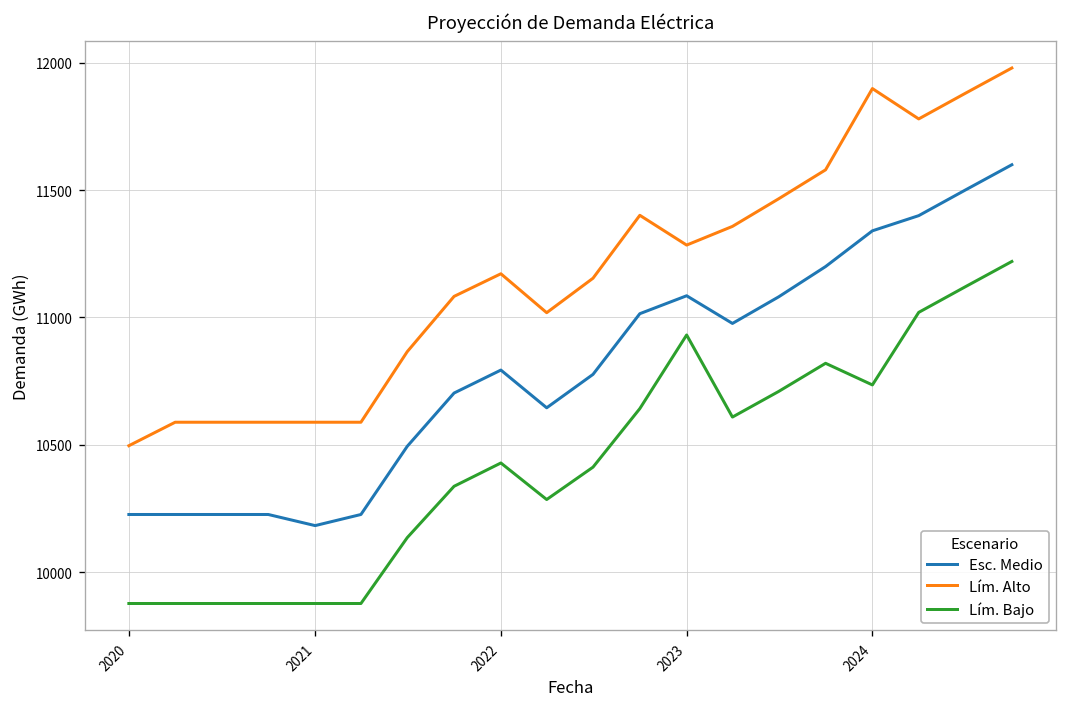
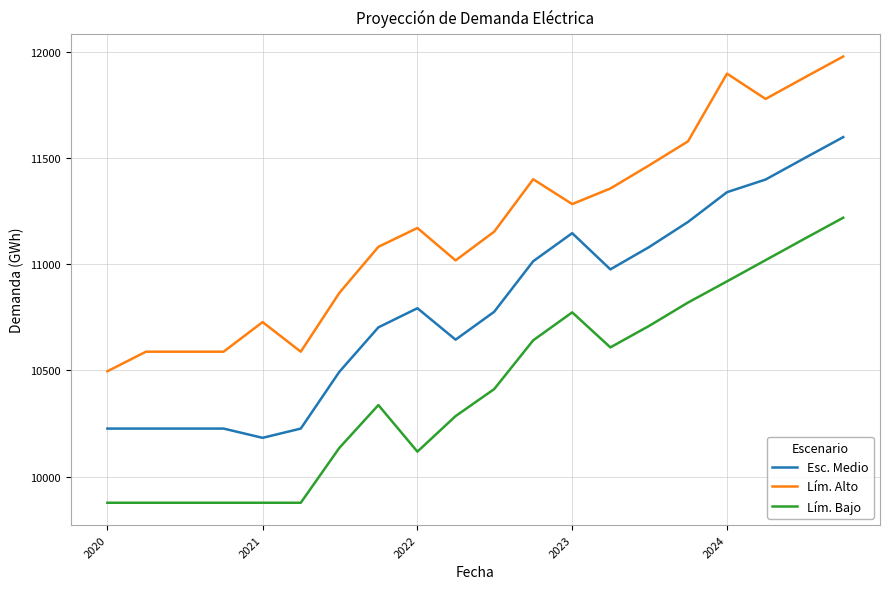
  {
    "Esc. Medio": {
      "2020": 10230,
      "2021": 10180,
      "2022": 10790,
-     "2023": 11090,
+     "2023": 11150,
      "2024": 11340
    },
    "Lím. Alto": {
      "2020": 10500,
-     "2021": 10590,
+     "2021": 10730,
      "2022": 11170,
      "2023": 11280,
      "2024": 11900
    },
    "Lím. Bajo": {
      "2020": 9880,
      "2021": 9880,
-     "2022": 10430,
-     "2023": 10930,
-     "2024": 10740
+     "2022": 10120,
+     "2023": 10770,
+     "2024": 10920
    }
  }
